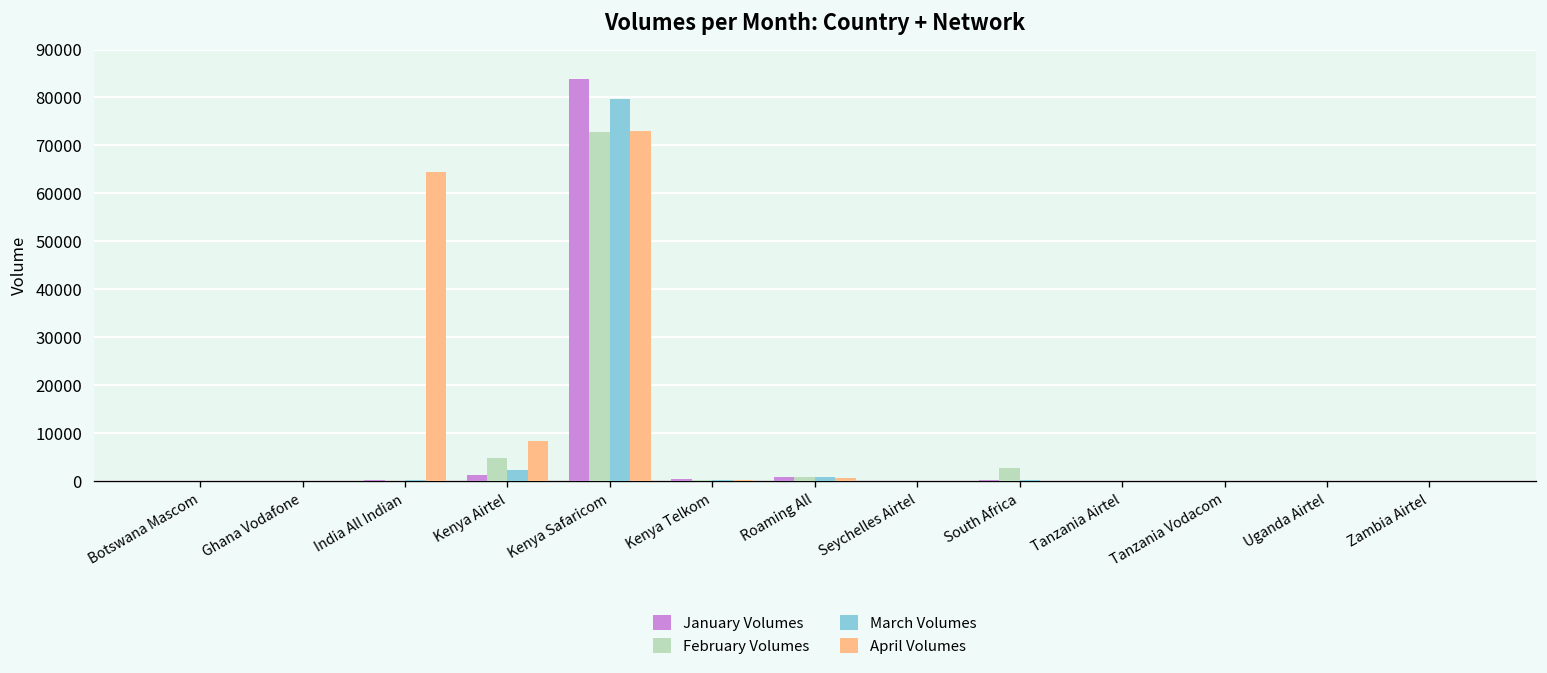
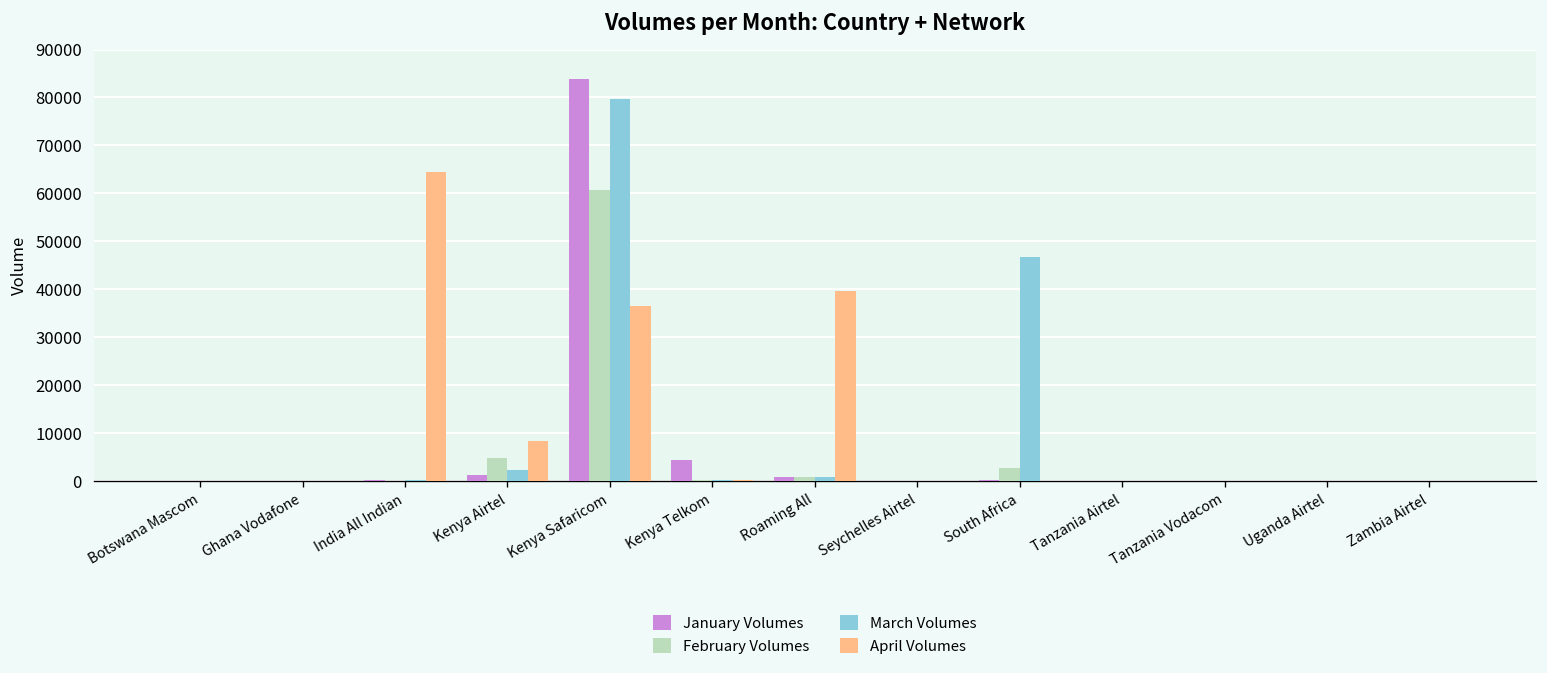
  {
    "January Volumes": {
      "Kenya Airtel": 1000,
      "Kenya Safaricom": 84000,
-     "Kenya Telkom": 0,
+     "Kenya Telkom": 4000,
      "Roaming All": 1000
    },
    "February Volumes": {
      "Kenya Airtel": 5000,
-     "Kenya Safaricom": 73000,
+     "Kenya Safaricom": 61000,
      "Roaming All": 1000,
      "South Africa": 3000
    },
    "March Volumes": {
      "Botswana Mascom": 0,
      "Ghana Vodafone": 0,
      "Kenya Airtel": 2000,
      "Kenya Safaricom": 80000,
      "Roaming All": 1000,
      "Seychelles Airtel": 0,
-     "South Africa": 0,
+     "South Africa": 47000,
      "Tanzania Vodacom": 0
    },
    "April Volumes": {
      "India All Indian": 64000,
      "Kenya Airtel": 8000,
-     "Kenya Safaricom": 73000,
-     "Roaming All": 1000,
+     "Kenya Safaricom": 36000,
+     "Roaming All": 40000,
      "Seychelles Airtel": 0,
      "Tanzania Airtel": 0
    }
  }
